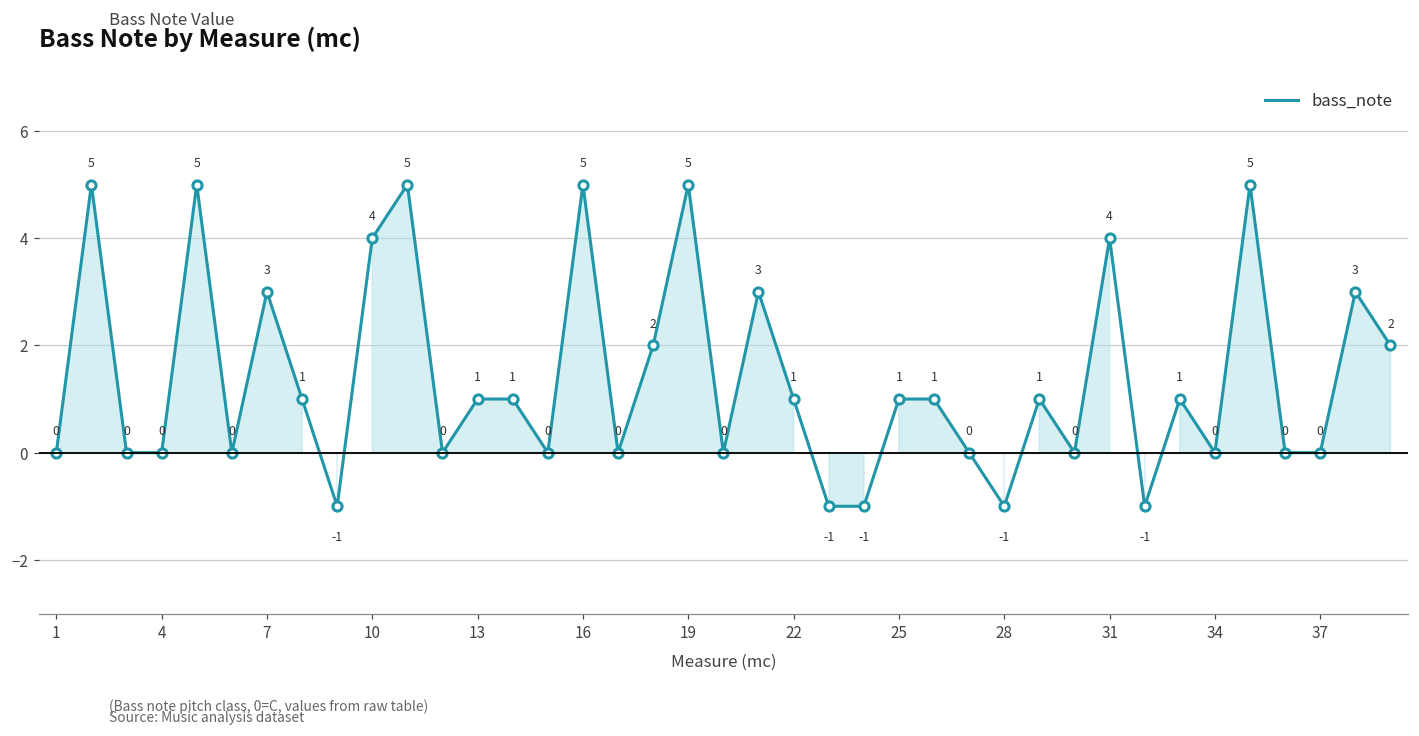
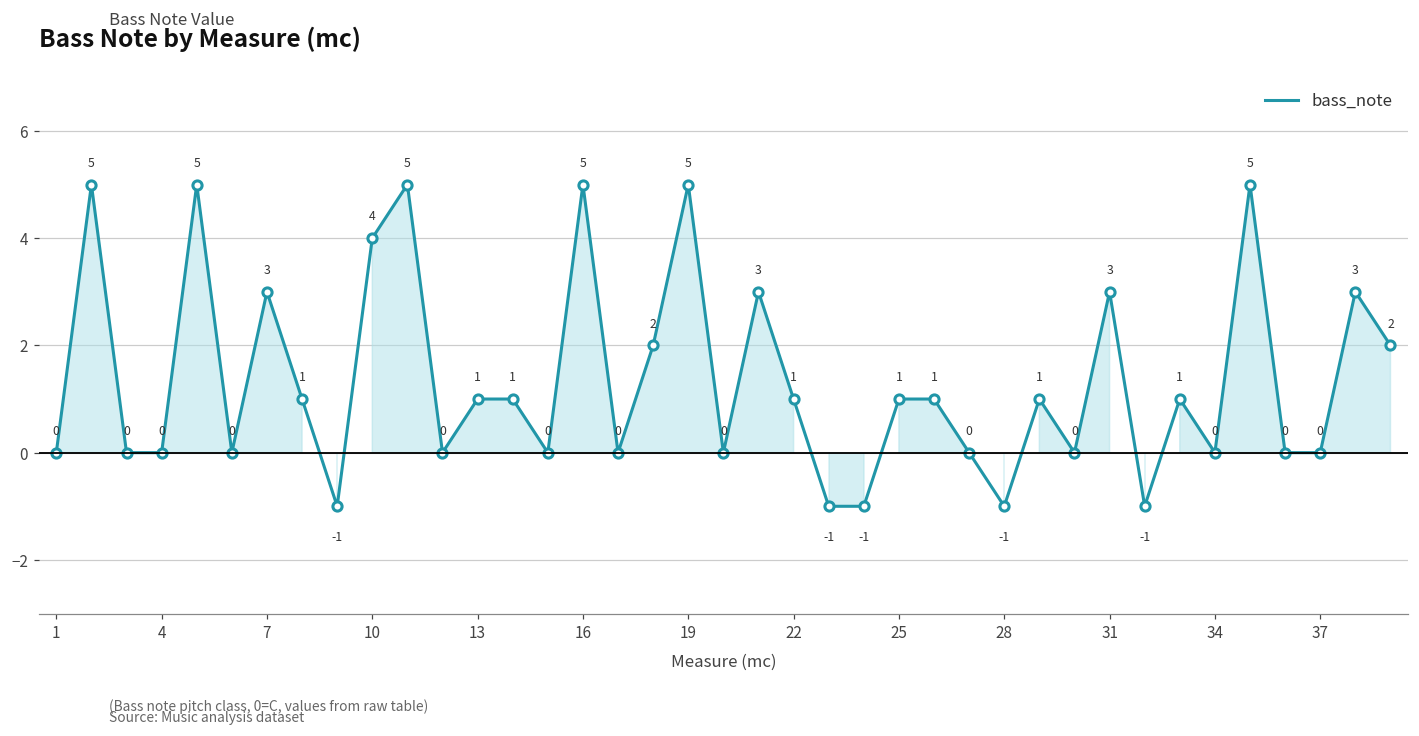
  {
    "1": 0,
    "4": 0,
    "7": 3,
    "10": 4,
    "13": 1,
    "16": 5,
    "19": 5,
    "22": 1,
    "25": 1,
    "28": -1,
-   "31": 4,
+   "31": 3,
    "34": 0,
    "37": 0
  }
